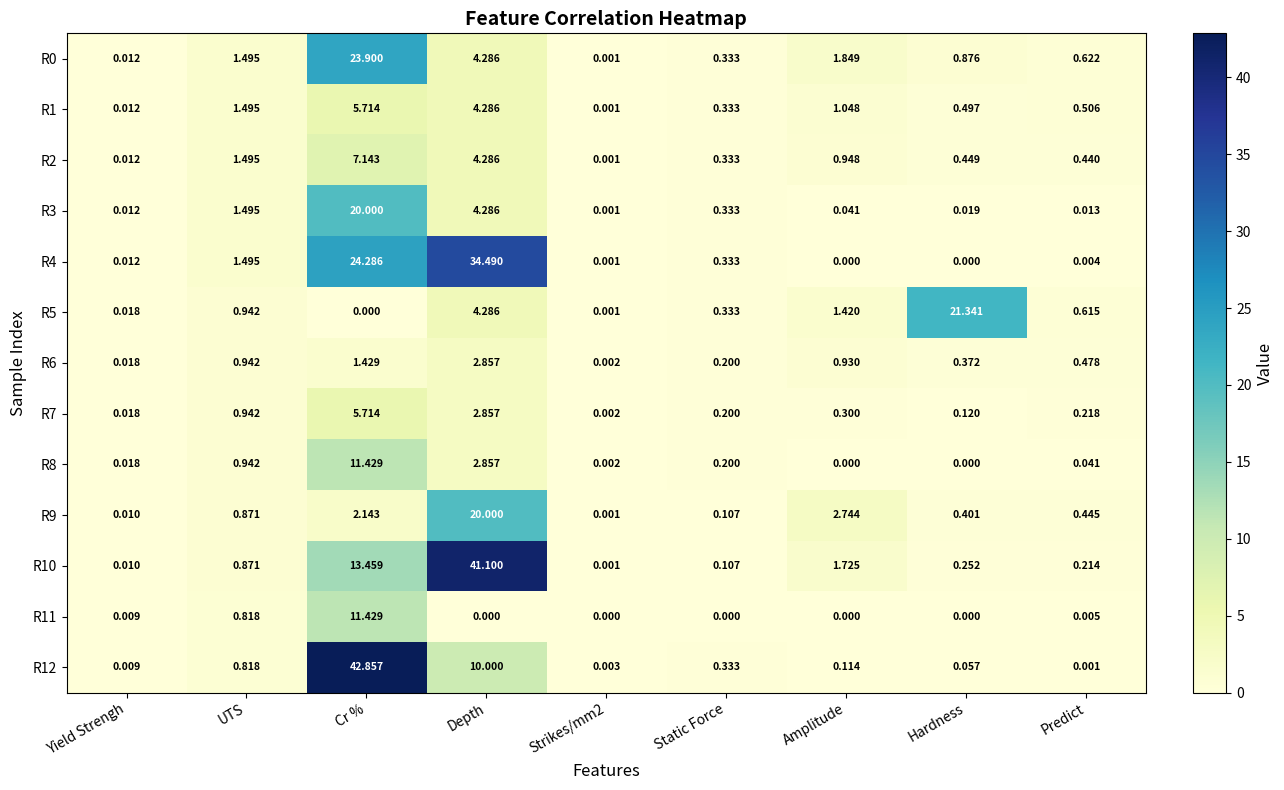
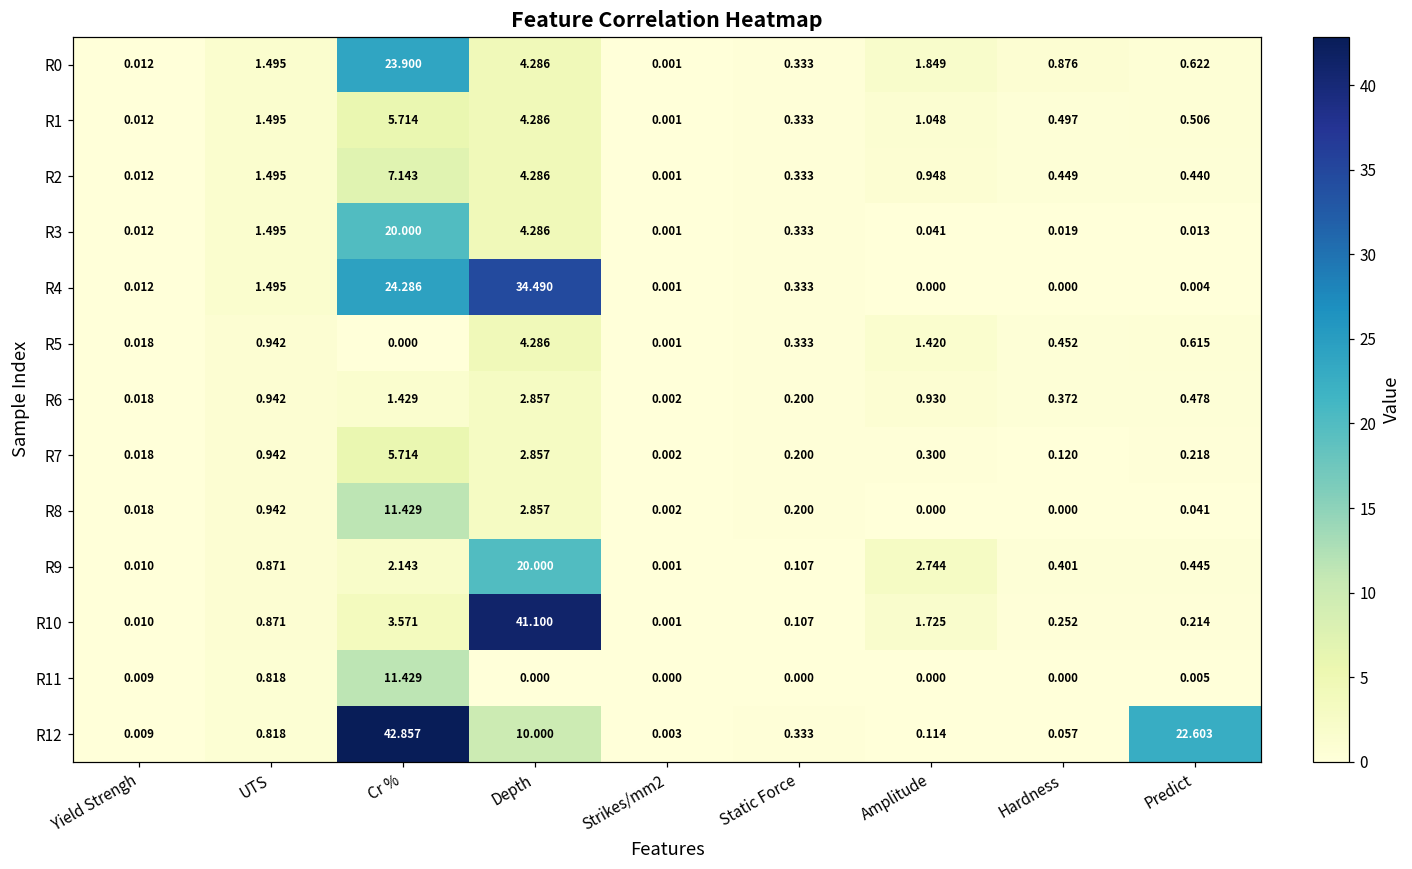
  {
    "R0": {
      "Yield Strengh": 0.012,
      "UTS": 1.495,
      "Cr %": 23.900,
      "Depth": 4.286,
      "Strikes/mm2": 0.001,
      "Static Force": 0.333,
      "Amplitude": 1.849,
      "Hardness": 0.876,
      "Predict": 0.622
    },
    "R1": {
      "Yield Strengh": 0.012,
      "UTS": 1.495,
      "Cr %": 5.714,
      "Depth": 4.286,
      "Strikes/mm2": 0.001,
      "Static Force": 0.333,
      "Amplitude": 1.048,
      "Hardness": 0.497,
      "Predict": 0.506
    },
    "R2": {
      "Yield Strengh": 0.012,
      "UTS": 1.495,
      "Cr %": 7.143,
      "Depth": 4.286,
      "Strikes/mm2": 0.001,
      "Static Force": 0.333,
      "Amplitude": 0.948,
      "Hardness": 0.449,
      "Predict": 0.440
    },
    "R3": {
      "Yield Strengh": 0.012,
      "UTS": 1.495,
      "Cr %": 20.000,
      "Depth": 4.286,
      "Strikes/mm2": 0.001,
      "Static Force": 0.333,
      "Amplitude": 0.041,
      "Hardness": 0.019,
      "Predict": 0.013
    },
    "R4": {
      "Yield Strengh": 0.012,
      "UTS": 1.495,
      "Cr %": 24.286,
      "Depth": 34.490,
      "Strikes/mm2": 0.001,
      "Static Force": 0.333,
      "Amplitude": 0.000,
      "Hardness": 0.000,
      "Predict": 0.004
    },
    "R5": {
      "Yield Strengh": 0.018,
      "UTS": 0.942,
      "Cr %": 0.000,
      "Depth": 4.286,
      "Strikes/mm2": 0.001,
      "Static Force": 0.333,
      "Amplitude": 1.420,
-     "Hardness": 21.341,
+     "Hardness": 0.452,
      "Predict": 0.615
    },
    "R6": {
      "Yield Strengh": 0.018,
      "UTS": 0.942,
      "Cr %": 1.429,
      "Depth": 2.857,
      "Strikes/mm2": 0.002,
      "Static Force": 0.200,
      "Amplitude": 0.930,
      "Hardness": 0.372,
      "Predict": 0.478
    },
    "R7": {
      "Yield Strengh": 0.018,
      "UTS": 0.942,
      "Cr %": 5.714,
      "Depth": 2.857,
      "Strikes/mm2": 0.002,
      "Static Force": 0.200,
      "Amplitude": 0.300,
      "Hardness": 0.120,
      "Predict": 0.218
    },
    "R8": {
      "Yield Strengh": 0.018,
      "UTS": 0.942,
      "Cr %": 11.429,
      "Depth": 2.857,
      "Strikes/mm2": 0.002,
      "Static Force": 0.200,
      "Amplitude": 0.000,
      "Hardness": 0.000,
      "Predict": 0.041
    },
    "R9": {
      "Yield Strengh": 0.010,
      "UTS": 0.871,
      "Cr %": 2.143,
      "Depth": 20.000,
      "Strikes/mm2": 0.001,
      "Static Force": 0.107,
      "Amplitude": 2.744,
      "Hardness": 0.401,
      "Predict": 0.445
    },
    "R10": {
      "Yield Strengh": 0.010,
      "UTS": 0.871,
-     "Cr %": 13.459,
+     "Cr %": 3.571,
      "Depth": 41.100,
      "Strikes/mm2": 0.001,
      "Static Force": 0.107,
      "Amplitude": 1.725,
      "Hardness": 0.252,
      "Predict": 0.214
    },
    "R11": {
      "Yield Strengh": 0.009,
      "UTS": 0.818,
      "Cr %": 11.429,
      "Depth": 0.000,
      "Strikes/mm2": 0.000,
      "Static Force": 0.000,
      "Amplitude": 0.000,
      "Hardness": 0.000,
      "Predict": 0.005
    },
    "R12": {
      "Yield Strengh": 0.009,
      "UTS": 0.818,
      "Cr %": 42.857,
      "Depth": 10.000,
      "Strikes/mm2": 0.003,
      "Static Force": 0.333,
      "Amplitude": 0.114,
      "Hardness": 0.057,
-     "Predict": 0.001
+     "Predict": 22.603
    }
  }
